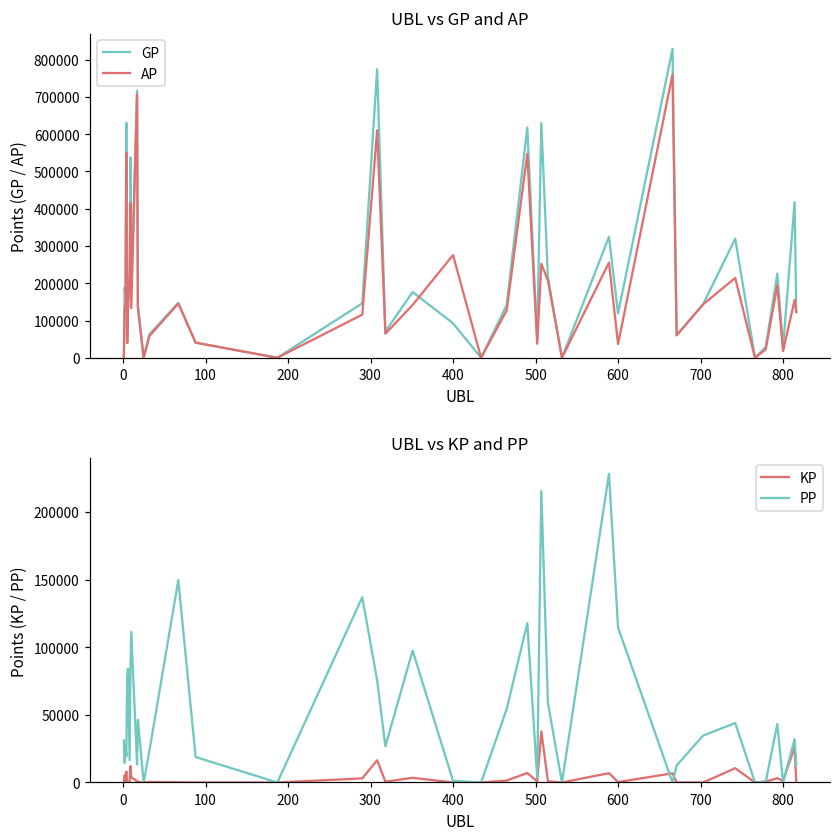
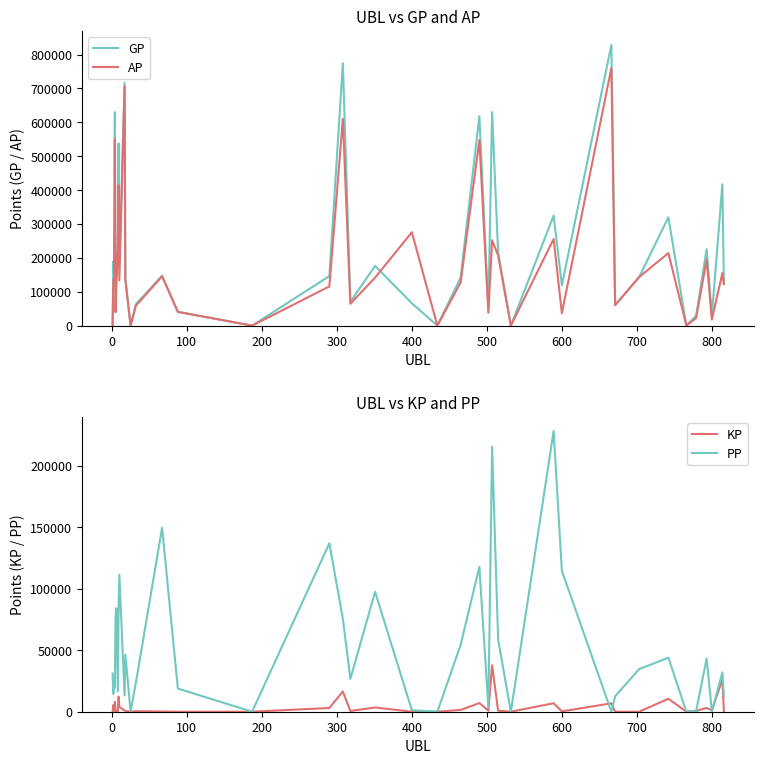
  {
    "UBL vs GP and AP": {
      "GP": {
-       "400": 90000,
+       "400": 70000,
        "600": 120000,
        "800": 30000
      },
      "AP": {
        "400": 280000,
        "600": 40000,
        "800": 20000
      }
    },
    "UBL vs KP and PP": {
      "KP": {
        "600": 0
      },
      "PP": {
        "600": 115000
      }
    }
  }
